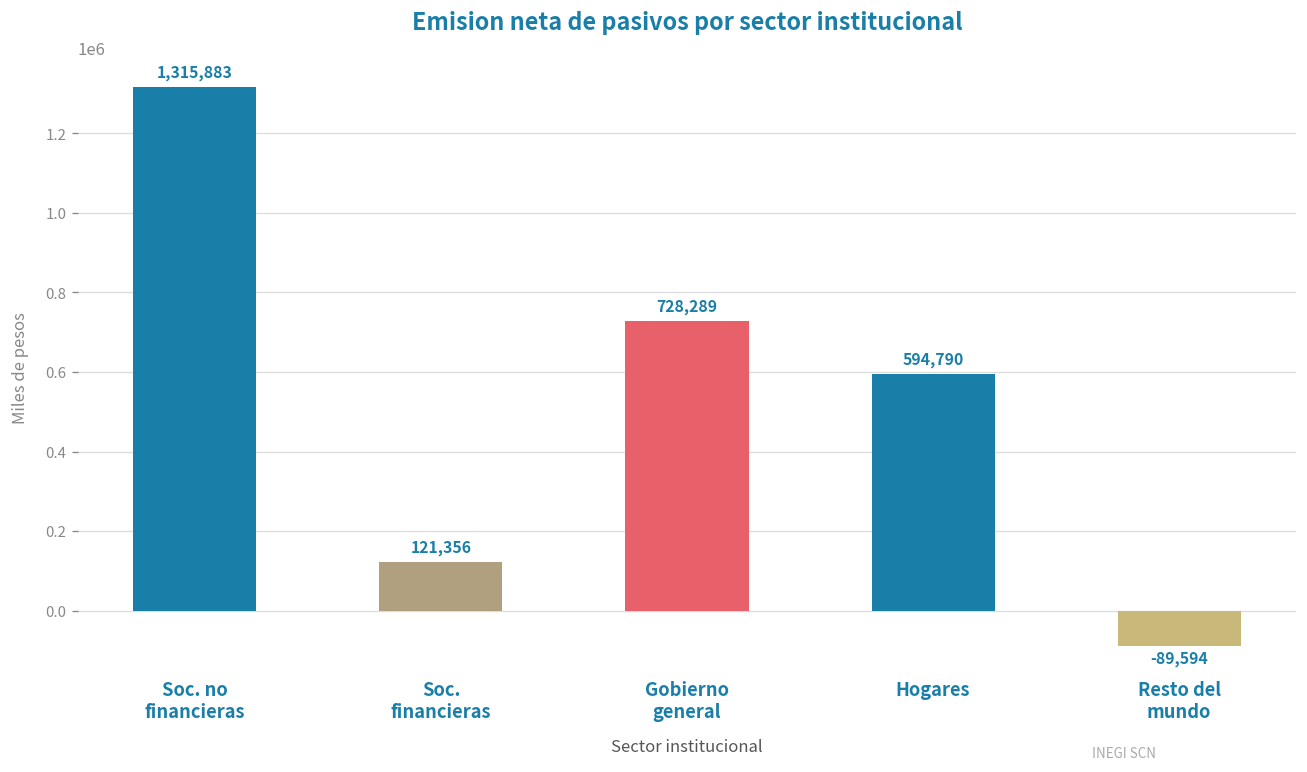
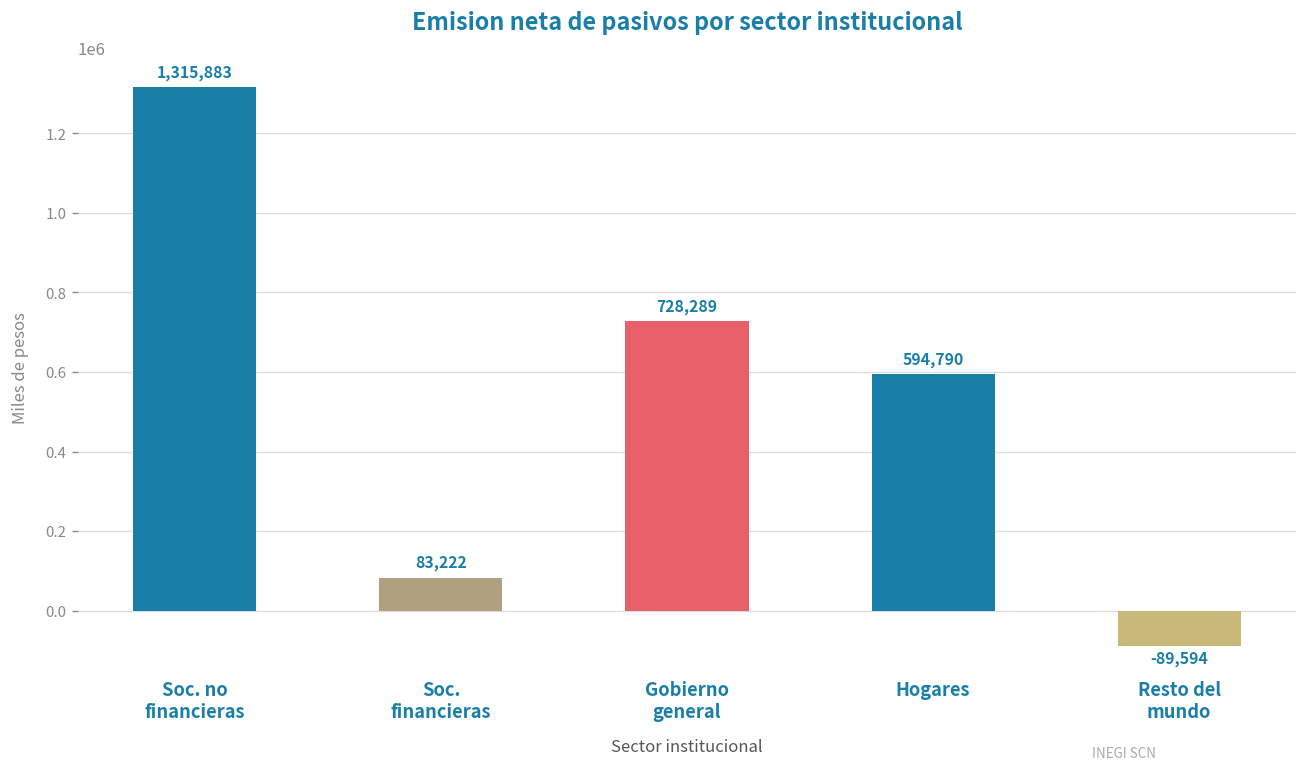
  {
    "Soc. no financieras": "1,315,883",
-   "Soc. financieras": "121,356",
+   "Soc. financieras": "83,222",
    "Gobierno general": "728,289",
    "Hogares": "594,790",
    "Resto del mundo": "-89,594"
  }
